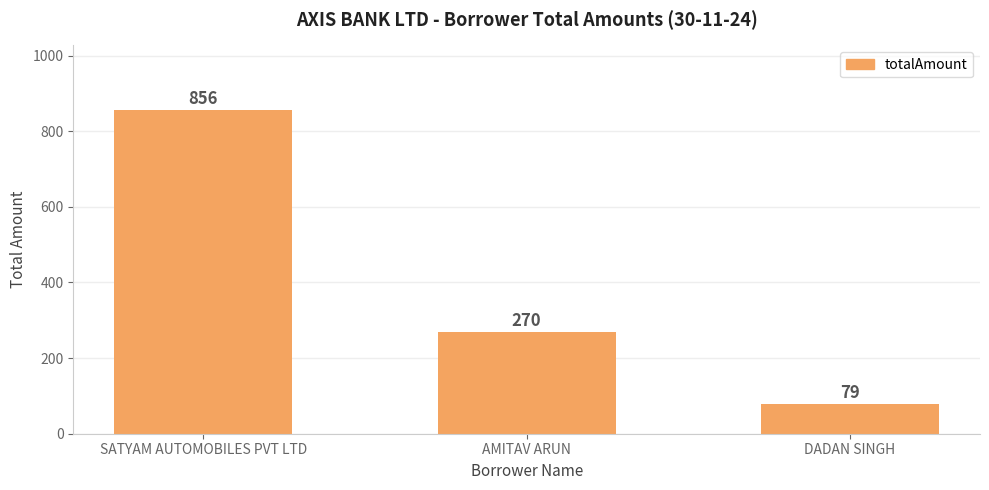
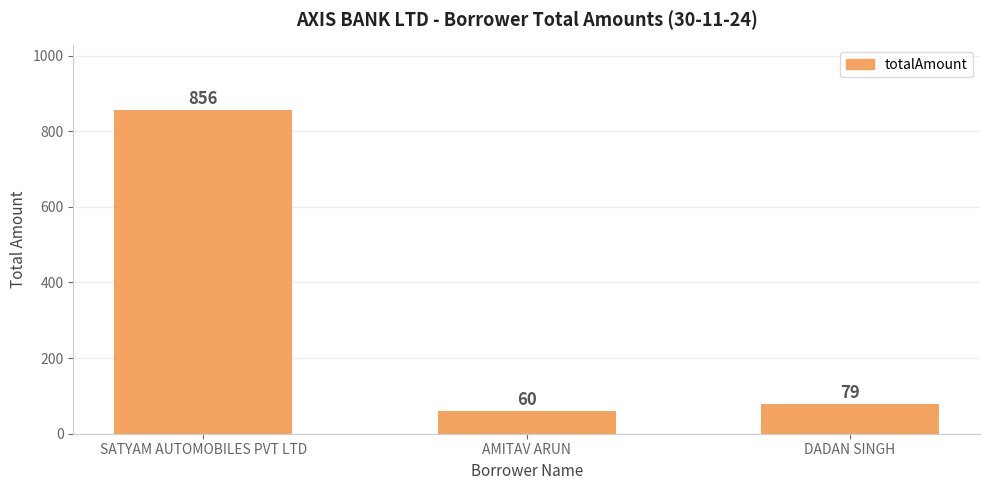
  {
    "SATYAM AUTOMOBILES PVT LTD": 856,
-   "AMITAV ARUN": 270,
+   "AMITAV ARUN": 60,
    "DADAN SINGH": 79
  }
